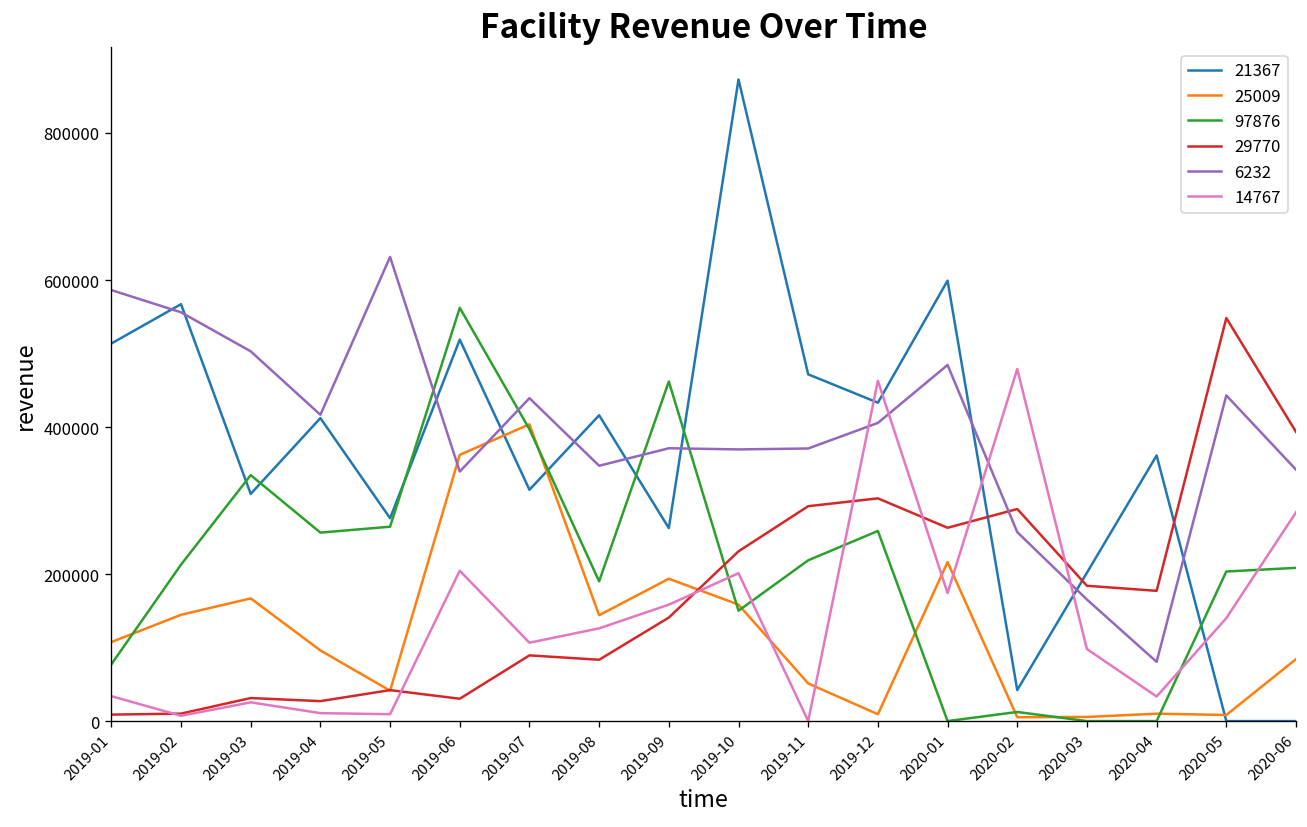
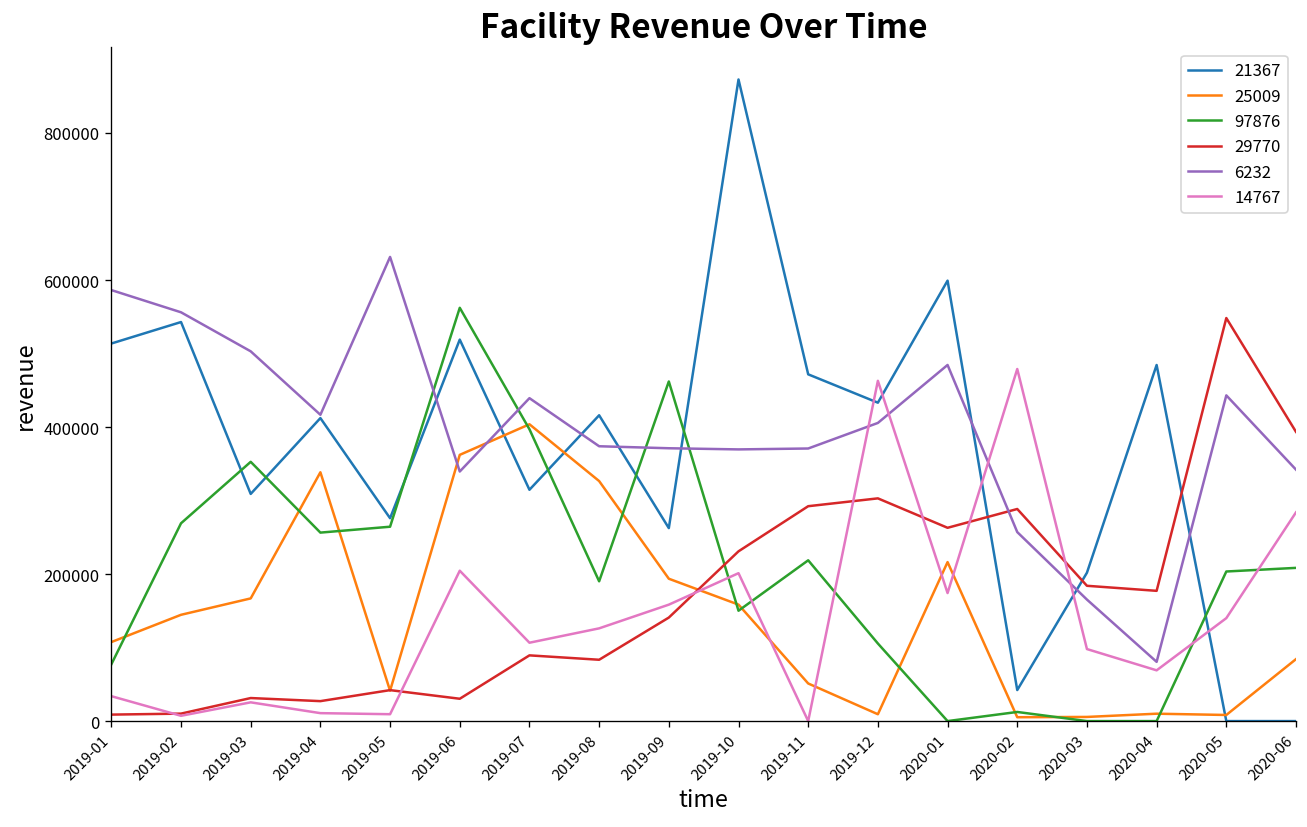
  {
    "21367": {
      "2019-01": 510000,
-     "2019-02": 570000,
+     "2019-02": 540000,
      "2019-03": 310000,
      "2019-04": 410000,
      "2019-05": 280000,
      "2019-06": 520000,
      "2019-07": 310000,
      "2019-08": 420000,
      "2019-09": 260000,
      "2019-10": 870000,
      "2019-11": 470000,
      "2019-12": 430000,
      "2020-01": 600000,
      "2020-02": 40000,
      "2020-03": 200000,
-     "2020-04": 360000,
+     "2020-04": 480000,
      "2020-05": 0,
      "2020-06": 0
    },
    "25009": {
      "2019-01": 110000,
      "2019-02": 140000,
      "2019-03": 170000,
-     "2019-04": 100000,
+     "2019-04": 340000,
      "2019-06": 360000,
      "2019-07": 400000,
-     "2019-08": 140000,
+     "2019-08": 330000,
      "2019-09": 190000,
      "2019-10": 160000,
      "2019-11": 50000,
      "2019-12": 10000,
      "2020-01": 220000,
      "2020-02": 10000,
      "2020-03": 10000,
      "2020-04": 10000,
      "2020-05": 10000,
      "2020-06": 80000
    },
    "97876": {
      "2019-01": 80000,
-     "2019-02": 210000,
-     "2019-03": 330000,
+     "2019-02": 270000,
+     "2019-03": 350000,
      "2019-04": 260000,
      "2019-05": 260000,
      "2019-06": 560000,
      "2019-07": 400000,
      "2019-08": 190000,
      "2019-09": 460000,
      "2019-10": 150000,
      "2019-11": 220000,
-     "2019-12": 260000,
+     "2019-12": 110000,
      "2020-01": 0,
      "2020-02": 10000,
      "2020-03": 0,
      "2020-04": 0,
      "2020-05": 200000,
      "2020-06": 210000
    },
    "29770": {
      "2019-01": 10000,
      "2019-03": 30000,
      "2019-04": 30000,
      "2019-06": 30000,
      "2019-07": 90000,
      "2019-08": 80000,
      "2019-09": 140000,
      "2019-10": 230000,
      "2019-11": 290000,
      "2019-12": 300000,
      "2020-01": 260000,
      "2020-02": 290000,
      "2020-03": 180000,
      "2020-04": 180000,
      "2020-05": 550000,
      "2020-06": 390000
    },
    "6232": {
      "2019-01": 590000,
      "2019-02": 560000,
      "2019-03": 500000,
      "2019-04": 420000,
      "2019-05": 630000,
      "2019-06": 340000,
      "2019-07": 440000,
-     "2019-08": 350000,
+     "2019-08": 370000,
      "2019-09": 370000,
      "2019-10": 370000,
      "2019-11": 370000,
      "2019-12": 410000,
      "2020-01": 480000,
      "2020-02": 260000,
      "2020-03": 170000,
      "2020-04": 80000,
      "2020-05": 440000,
      "2020-06": 340000
    },
    "14767": {
      "2019-01": 30000,
      "2019-03": 30000,
      "2019-04": 10000,
      "2019-05": 10000,
      "2019-06": 200000,
      "2019-07": 110000,
      "2019-08": 130000,
      "2019-09": 160000,
      "2019-10": 200000,
      "2019-11": 0,
      "2019-12": 460000,
      "2020-01": 170000,
      "2020-02": 480000,
      "2020-03": 100000,
-     "2020-04": 30000,
+     "2020-04": 70000,
      "2020-05": 140000,
      "2020-06": 280000
    }
  }
